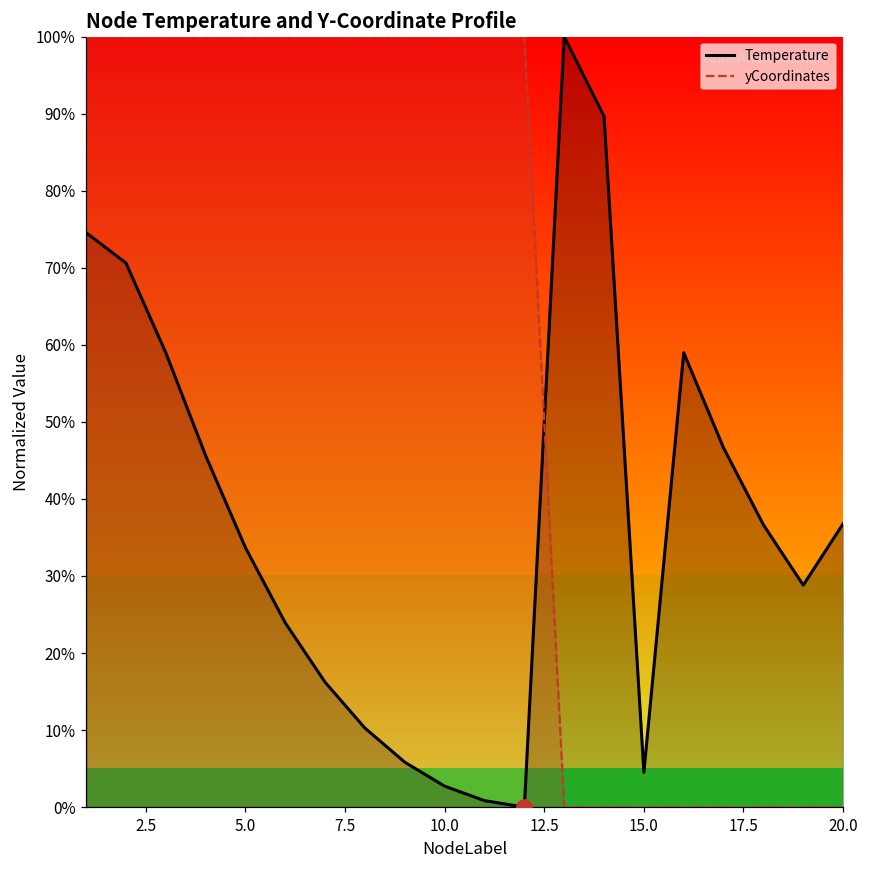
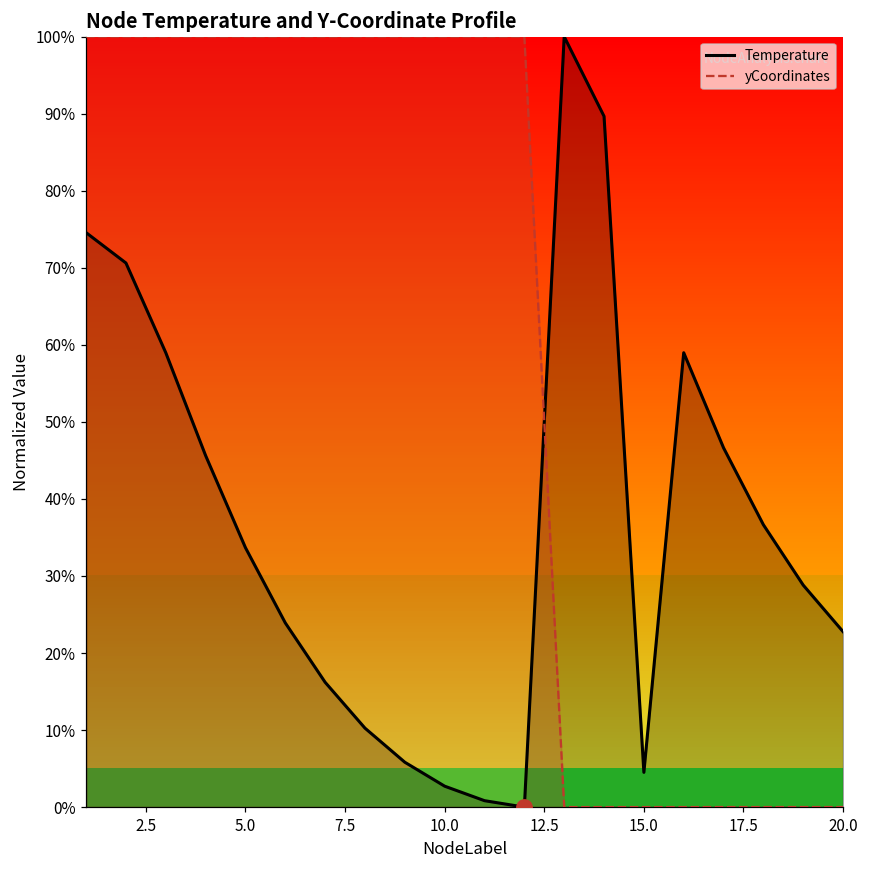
  {
    "Temperature": {
      "5.0": "34%",
      "10.0": "3%",
      "15.0": "5%",
-     "20.0": "37%"
+     "20.0": "23%"
    }
  }
